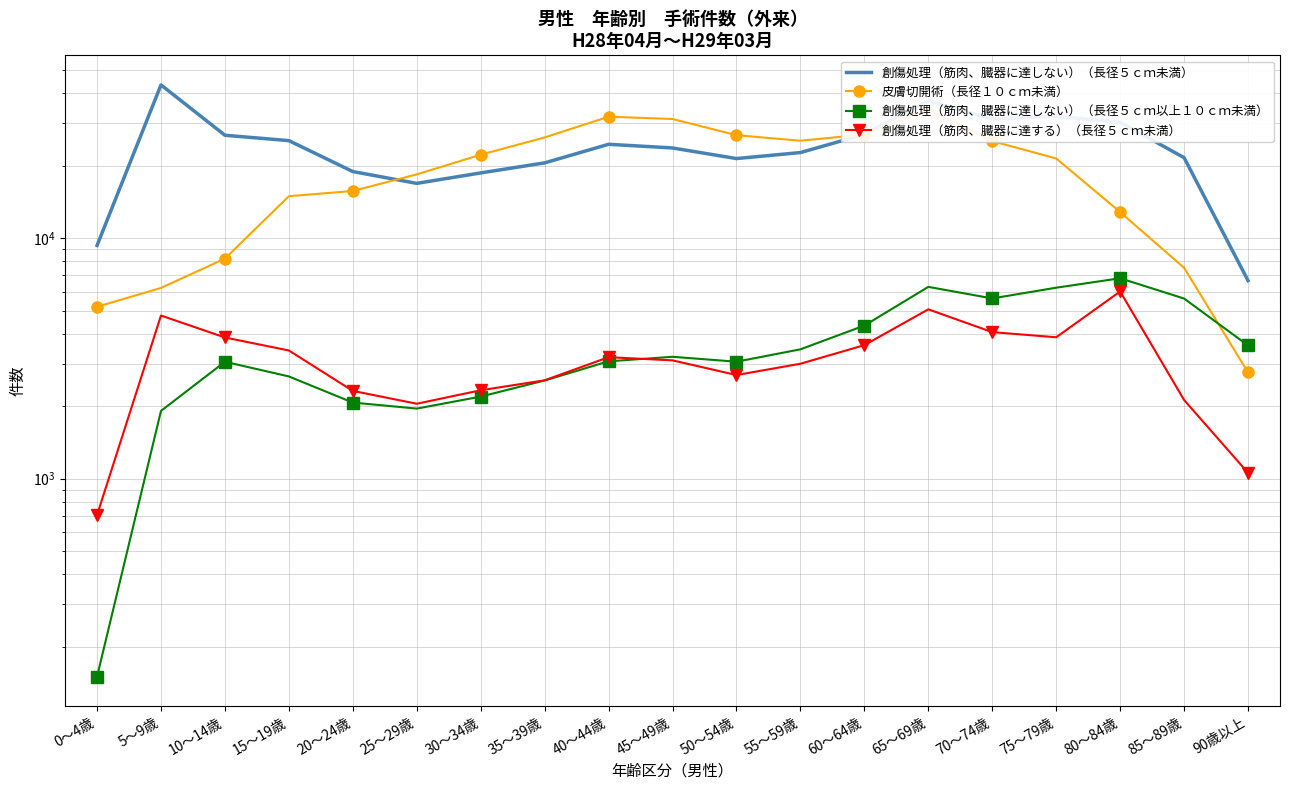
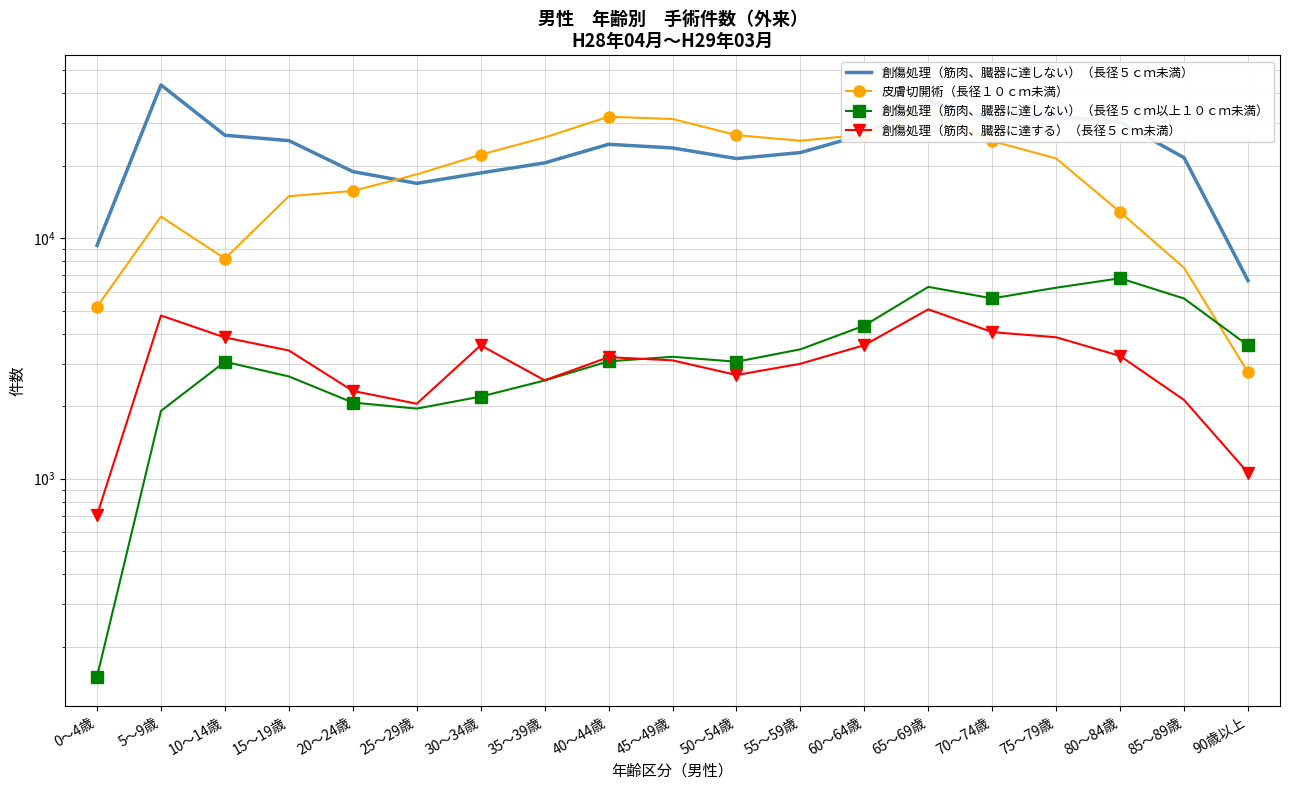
  {
    "創傷処理（筋肉、臓器に達しない）（長径５ｃｍ未満）": {
      "0～4歳": 9300,
      "5～9歳": 43000,
      "10～14歳": 27000,
      "15～19歳": 25000,
      "20～24歳": 19000,
      "25～29歳": 17000,
      "30～34歳": 19000,
      "35～39歳": 21000,
      "40～44歳": 25000,
      "45～49歳": 24000,
      "50～54歳": 21000,
      "55～59歳": 23000,
      "85～89歳": 22000,
      "90歳以上": 6700
    },
    "皮膚切開術（長径１０ｃｍ未満）": {
      "0～4歳": 5200,
-     "5～9歳": 6200,
+     "5～9歳": 12000,
      "10～14歳": 8200,
      "15～19歳": 15000,
      "20～24歳": 16000,
      "25～29歳": 18000,
      "30～34歳": 22000,
      "35～39歳": 26000,
      "40～44歳": 32000,
      "45～49歳": 31000,
      "50～54歳": 27000,
      "55～59歳": 25000,
      "75～79歳": 21000,
      "80～84歳": 13000,
      "85～89歳": 7500,
      "90歳以上": 2800
    },
    "創傷処理（筋肉、臓器に達しない）（長径５ｃｍ以上１０ｃｍ未満）": {
      "0～4歳": 150,
      "5～9歳": 1900,
      "10～14歳": 3100,
      "15～19歳": 2700,
      "20～24歳": 2100,
      "25～29歳": 2000,
      "30～34歳": 2200,
      "40～44歳": 3100,
      "45～49歳": 3200,
      "50～54歳": 3100,
      "55～59歳": 3400,
      "60～64歳": 4300,
      "65～69歳": 6300,
      "70～74歳": 5600,
      "75～79歳": 6200,
      "80～84歳": 6800,
      "85～89歳": 5600,
      "90歳以上": 3600
    },
    "創傷処理（筋肉、臓器に達する）（長径５ｃｍ未満）": {
      "0～4歳": 710,
      "5～9歳": 4800,
      "10～14歳": 3900,
      "15～19歳": 3400,
      "20～24歳": 2300,
      "25～29歳": 2000,
-     "30～34歳": 2300,
+     "30～34歳": 3600,
      "40～44歳": 3200,
      "45～49歳": 3100,
      "50～54歳": 2700,
      "55～59歳": 3000,
      "60～64歳": 3600,
      "65～69歳": 5100,
      "70～74歳": 4100,
      "75～79歳": 3900,
-     "80～84歳": 6000,
+     "80～84歳": 3200,
      "85～89歳": 2100,
      "90歳以上": 1100
    }
  }
